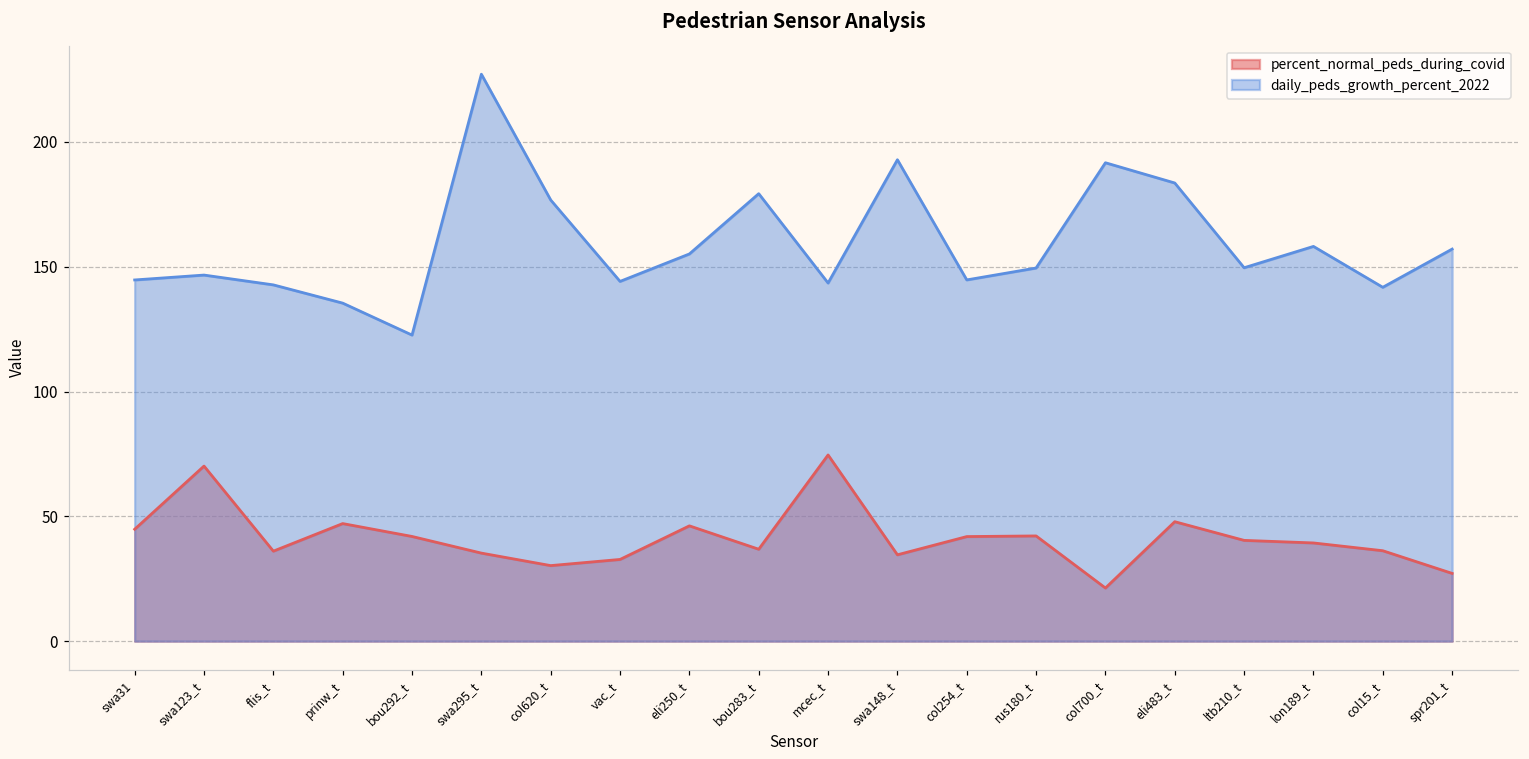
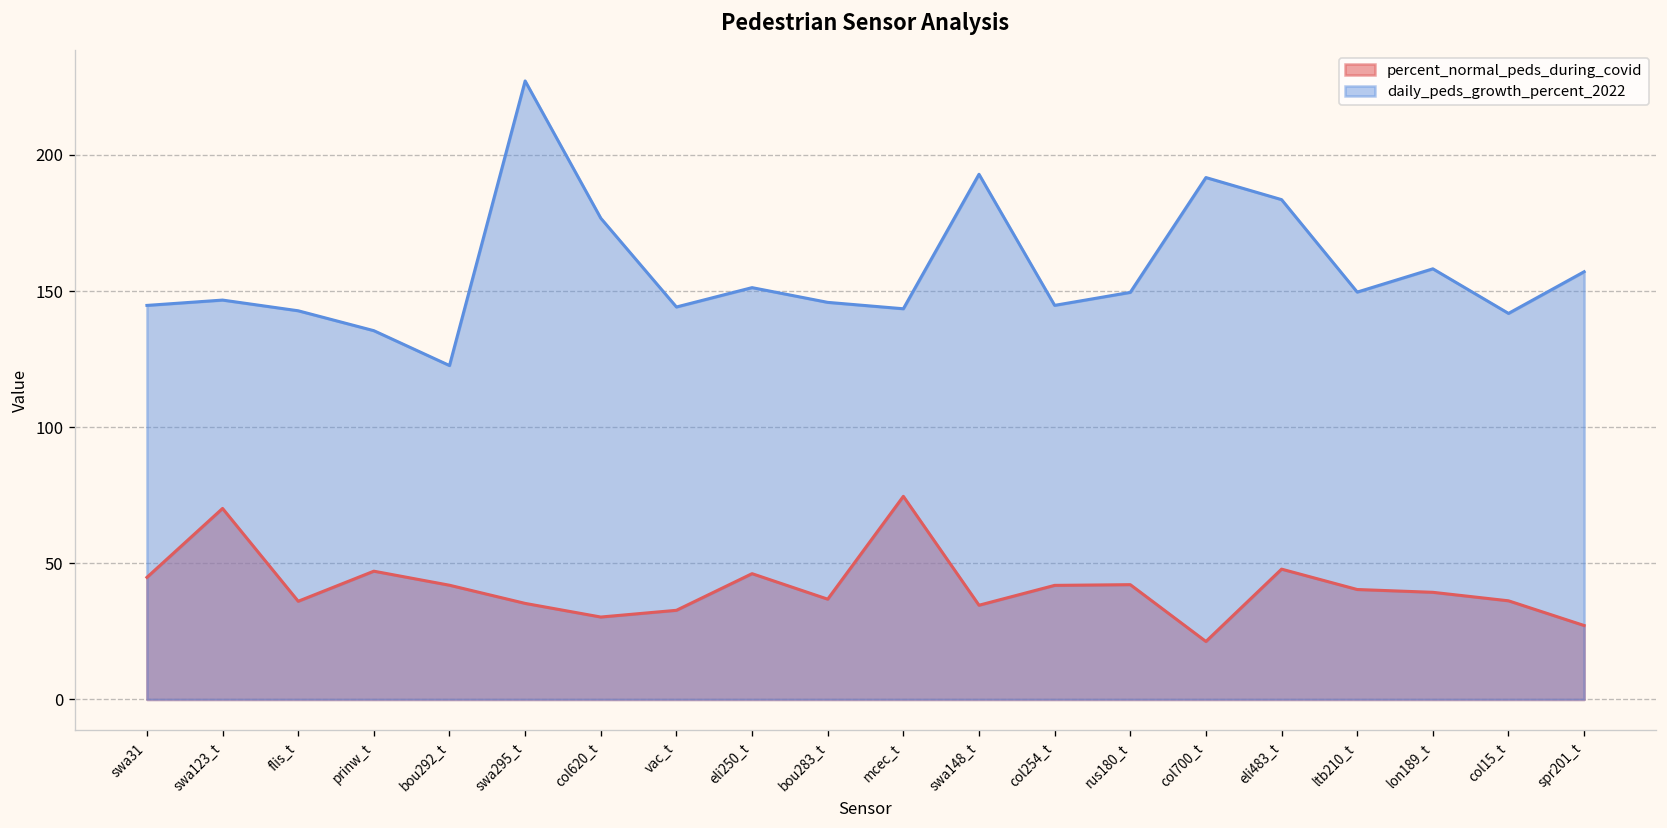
  {
    "percent_normal_peds_during_covid": {
      "swa31": 45,
      "swa123_t": 70,
      "flis_t": 36,
      "prinw_t": 47,
      "bou292_t": 42,
      "swa295_t": 35,
      "col620_t": 30,
      "vac_t": 33,
      "eli250_t": 46,
      "bou283_t": 37,
      "mcec_t": 75,
      "swa148_t": 35,
      "col254_t": 42,
      "rus180_t": 42,
      "col700_t": 21,
      "eli483_t": 48,
      "ltb210_t": 40,
      "lon189_t": 39,
      "col15_t": 36,
      "spr201_t": 27
    },
    "daily_peds_growth_percent_2022": {
      "swa31": 145,
      "swa123_t": 147,
      "flis_t": 143,
      "prinw_t": 135,
      "bou292_t": 123,
      "swa295_t": 227,
      "col620_t": 177,
      "vac_t": 144,
-     "eli250_t": 155,
-     "bou283_t": 179,
+     "eli250_t": 151,
+     "bou283_t": 146,
      "mcec_t": 144,
      "swa148_t": 193,
      "col254_t": 145,
      "rus180_t": 150,
      "col700_t": 192,
      "eli483_t": 184,
      "ltb210_t": 150,
      "lon189_t": 158,
      "col15_t": 142,
      "spr201_t": 157
    }
  }
